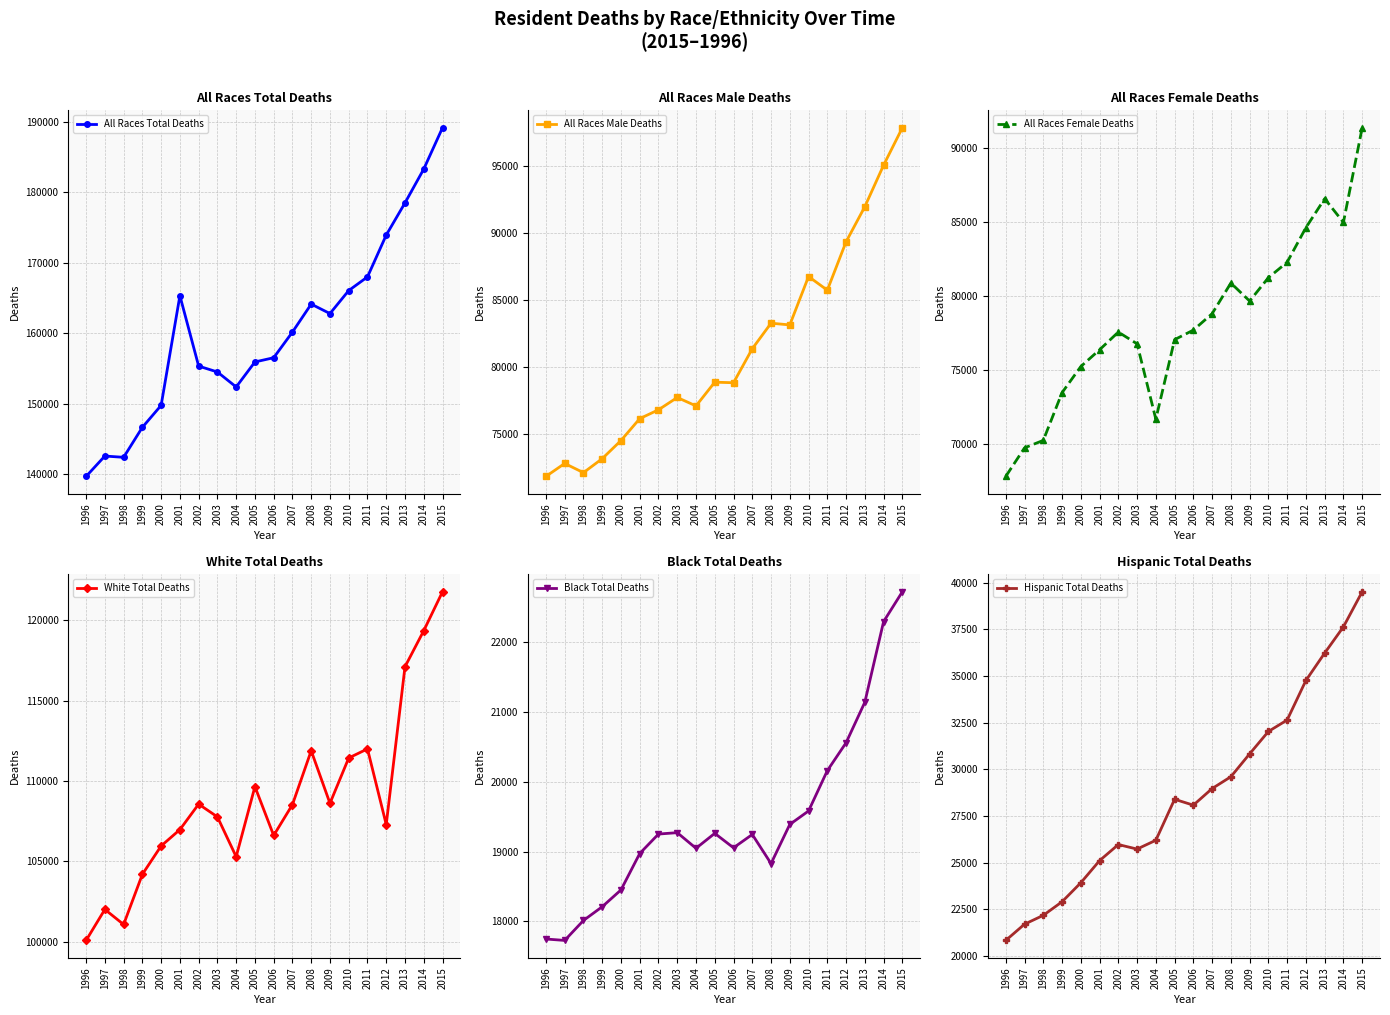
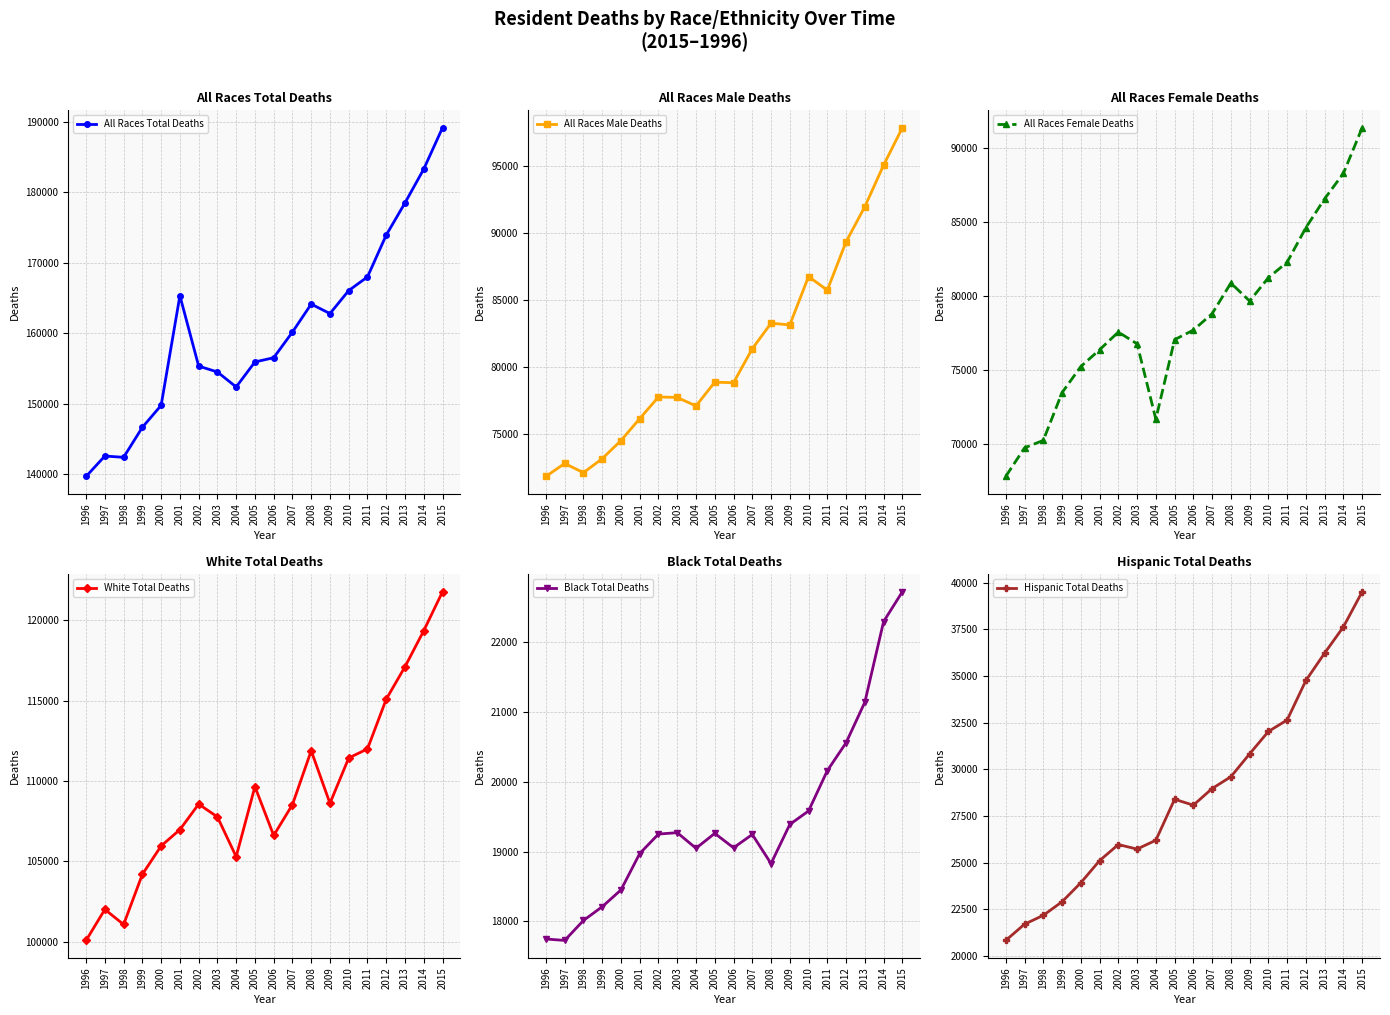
  {
    "All Races Total Deaths": {
      "1996": 140000,
      "1997": 143000,
      "1998": 142000,
      "1999": 147000,
      "2000": 150000,
      "2001": 165000,
      "2002": 155000,
      "2003": 155000,
      "2004": 152000,
      "2005": 156000,
      "2006": 157000,
      "2007": 160000,
      "2008": 164000,
      "2009": 163000,
      "2010": 166000,
      "2011": 168000,
      "2012": 174000,
      "2013": 179000,
      "2014": 183000,
      "2015": 189000
    },
    "All Races Male Deaths": {
      "1996": 71900,
      "1997": 72800,
      "1998": 72100,
      "1999": 73200,
      "2000": 74500,
      "2001": 76200,
-     "2002": 76800,
+     "2002": 77800,
      "2003": 77700,
      "2004": 77100,
      "2005": 78900,
      "2006": 78800,
      "2007": 81400,
      "2008": 83300,
      "2009": 83100,
      "2010": 86700,
      "2011": 85700,
      "2012": 89300,
      "2013": 91900,
      "2014": 95000,
      "2015": 97800
    },
    "All Races Female Deaths": {
      "1996": 67800,
      "1997": 69700,
      "1998": 70200,
      "1999": 73500,
      "2000": 75200,
      "2001": 76400,
      "2002": 77600,
      "2003": 76800,
      "2004": 71700,
      "2005": 77000,
      "2006": 77700,
      "2007": 78800,
      "2008": 80900,
      "2009": 79700,
      "2010": 81200,
      "2011": 82300,
      "2012": 84600,
      "2013": 86600,
-     "2014": 85000,
+     "2014": 88300,
      "2015": 91300
    },
    "White Total Deaths": {
      "1996": 100100,
      "1997": 102000,
      "1998": 101100,
      "1999": 104200,
      "2000": 106000,
      "2001": 107000,
      "2002": 108600,
      "2003": 107800,
      "2004": 105300,
      "2005": 109600,
      "2006": 106600,
      "2007": 108500,
      "2008": 111900,
      "2009": 108600,
      "2010": 111400,
      "2011": 112000,
-     "2012": 107300,
+     "2012": 115100,
      "2013": 117100,
      "2014": 119400,
      "2015": 121800
    },
    "Black Total Deaths": {
      "1996": 17700,
      "1997": 17700,
      "1998": 18000,
      "1999": 18200,
      "2000": 18500,
      "2001": 19000,
      "2002": 19300,
      "2003": 19300,
      "2004": 19000,
      "2005": 19300,
      "2006": 19100,
      "2007": 19200,
      "2008": 18800,
      "2009": 19400,
      "2010": 19600,
      "2011": 20200,
      "2012": 20600,
      "2013": 21100,
      "2014": 22300,
      "2015": 22700
    },
    "Hispanic Total Deaths": {
      "1996": 20800,
      "1997": 21700,
      "1998": 22200,
      "1999": 22900,
      "2000": 23900,
      "2001": 25100,
      "2002": 26000,
      "2003": 25700,
      "2004": 26200,
      "2005": 28400,
      "2006": 28100,
      "2007": 29000,
      "2008": 29600,
      "2009": 30800,
      "2010": 32000,
      "2011": 32600,
      "2012": 34800,
      "2013": 36200,
      "2014": 37600,
      "2015": 39500
    }
  }
